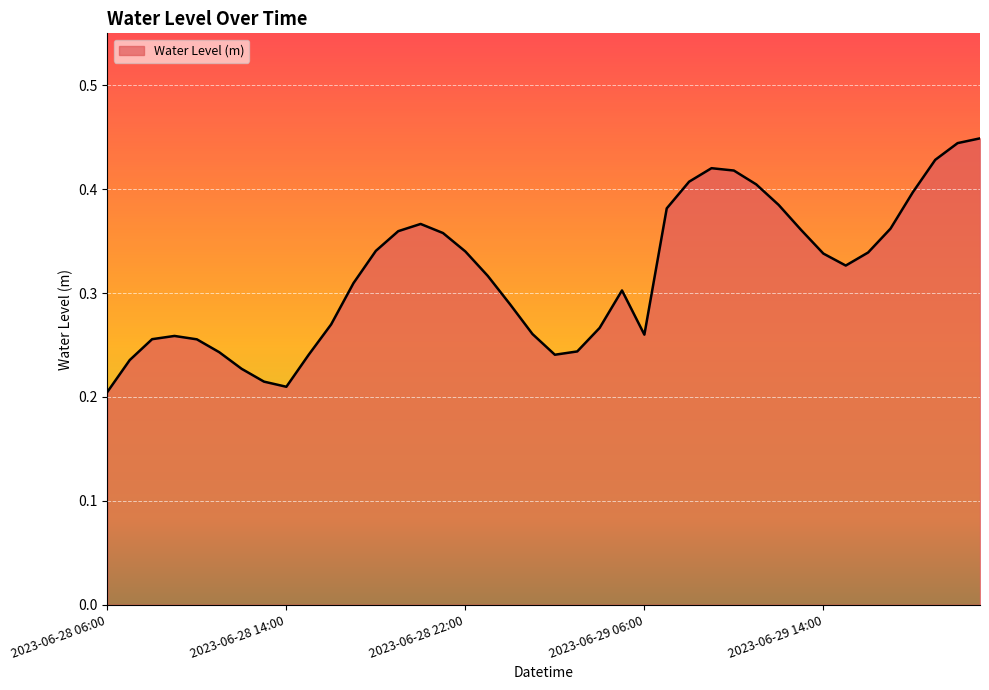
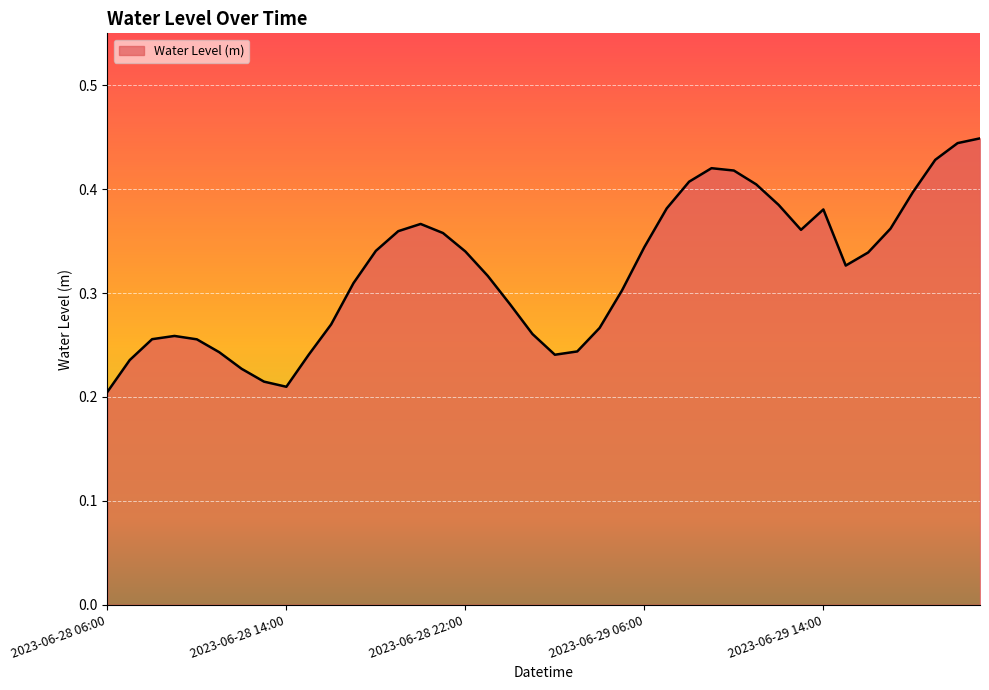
  {
    "2023-06-28 06:00": 0.205,
    "2023-06-28 14:00": 0.210,
    "2023-06-28 22:00": 0.340,
-   "2023-06-29 06:00": 0.260,
-   "2023-06-29 14:00": 0.338
+   "2023-06-29 06:00": 0.344,
+   "2023-06-29 14:00": 0.380
  }
